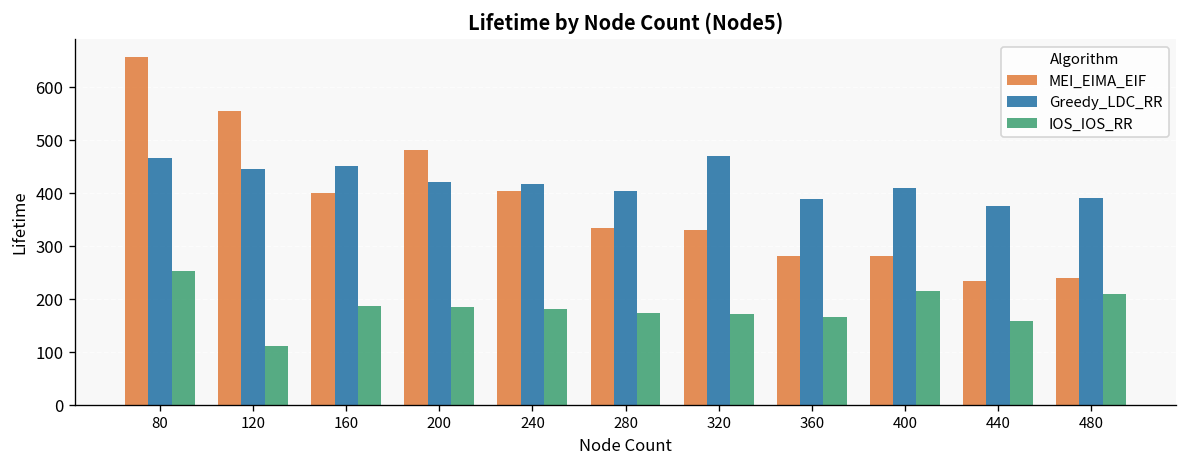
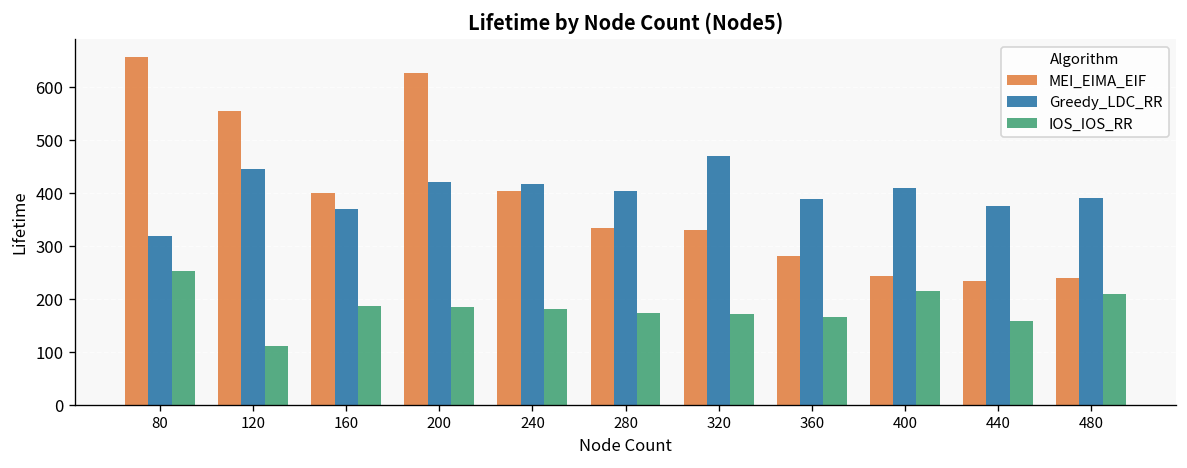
  {
    "MEI_EIMA_EIF": {
      "80": 660,
      "120": 550,
      "160": 400,
-     "200": 480,
+     "200": 630,
      "240": 400,
      "280": 340,
      "320": 330,
      "360": 280,
-     "400": 280,
+     "400": 240,
      "440": 230,
      "480": 240
    },
    "Greedy_LDC_RR": {
-     "80": 470,
+     "80": 320,
      "120": 450,
-     "160": 450,
+     "160": 370,
      "200": 420,
      "240": 420,
      "280": 400,
      "320": 470,
      "360": 390,
      "400": 410,
      "440": 380,
      "480": 390
    },
    "IOS_IOS_RR": {
      "80": 250,
      "120": 110,
      "160": 190,
      "200": 180,
      "240": 180,
      "280": 170,
      "320": 170,
      "360": 170,
      "400": 220,
      "440": 160,
      "480": 210
    }
  }
